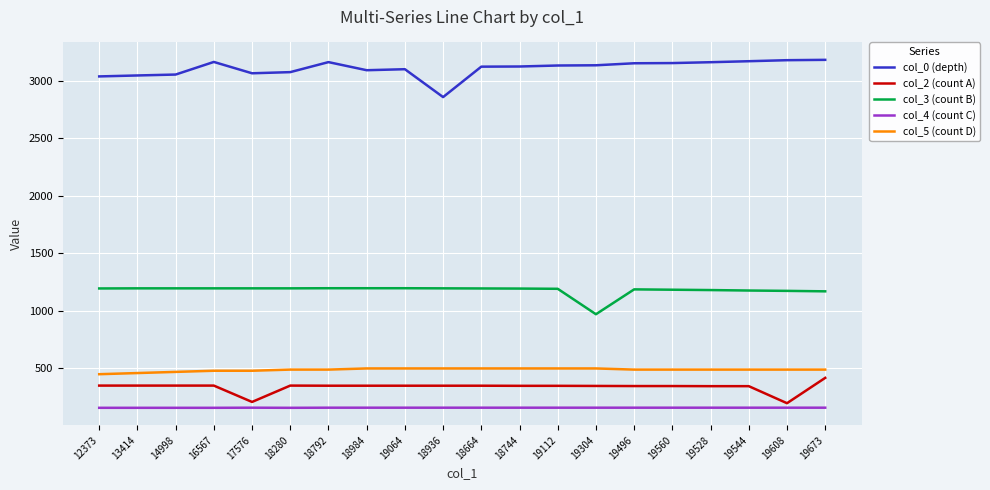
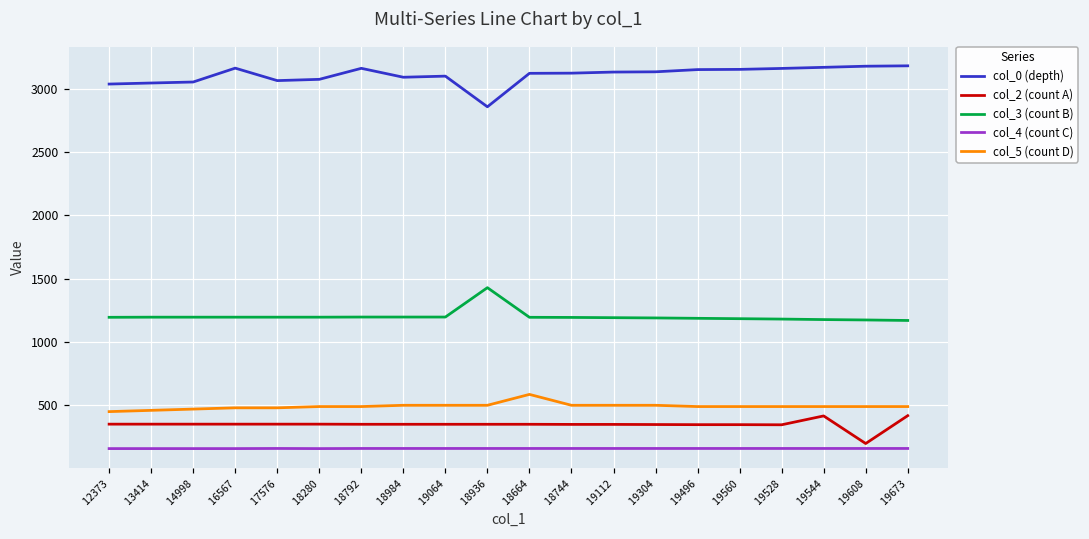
  {
    "col_0 (depth)": {
      "12373": 3040,
      "13414": 3050,
      "14998": 3050,
      "16567": 3160,
      "17576": 3060,
      "18280": 3070,
      "18792": 3160,
      "18984": 3090,
      "19064": 3100,
      "18936": 2860,
      "18664": 3120,
      "18744": 3120,
      "19112": 3130,
      "19304": 3130,
      "19496": 3150,
      "19560": 3150,
      "19528": 3160,
      "19544": 3170,
      "19608": 3180,
      "19673": 3180
    },
    "col_2 (count A)": {
      "12373": 350,
      "13414": 350,
      "14998": 350,
      "16567": 350,
-     "17576": 210,
+     "17576": 350,
      "18280": 350,
      "18792": 350,
      "18984": 350,
      "19064": 350,
      "18936": 350,
      "18664": 350,
      "18744": 350,
      "19112": 350,
      "19304": 350,
      "19496": 350,
      "19560": 350,
      "19528": 350,
-     "19544": 350,
+     "19544": 420,
      "19608": 200,
      "19673": 420
    },
    "col_3 (count B)": {
      "12373": 1200,
      "13414": 1200,
      "14998": 1200,
      "16567": 1200,
      "17576": 1200,
      "18280": 1200,
      "18792": 1200,
      "18984": 1200,
      "19064": 1200,
-     "18936": 1200,
+     "18936": 1430,
      "18664": 1200,
      "18744": 1190,
      "19112": 1190,
-     "19304": 970,
+     "19304": 1190,
      "19496": 1190,
      "19560": 1180,
      "19528": 1180,
      "19544": 1180,
      "19608": 1170,
      "19673": 1170
    },
    "col_4 (count C)": {
      "12373": 160,
      "13414": 160,
      "14998": 160,
      "16567": 160,
      "17576": 160,
      "18280": 160,
      "18792": 160,
      "18984": 160,
      "19064": 160,
      "18936": 160,
      "18664": 160,
      "18744": 160,
      "19112": 160,
      "19304": 160,
      "19496": 160,
      "19560": 160,
      "19528": 160,
      "19544": 160,
      "19608": 160,
      "19673": 160
    },
    "col_5 (count D)": {
      "12373": 450,
      "13414": 460,
      "14998": 470,
      "16567": 480,
      "17576": 480,
      "18280": 490,
      "18792": 490,
      "18984": 500,
      "19064": 500,
      "18936": 500,
-     "18664": 500,
+     "18664": 590,
      "18744": 500,
      "19112": 500,
      "19304": 500,
      "19496": 490,
      "19560": 490,
      "19528": 490,
      "19544": 490,
      "19608": 490,
      "19673": 490
    }
  }
